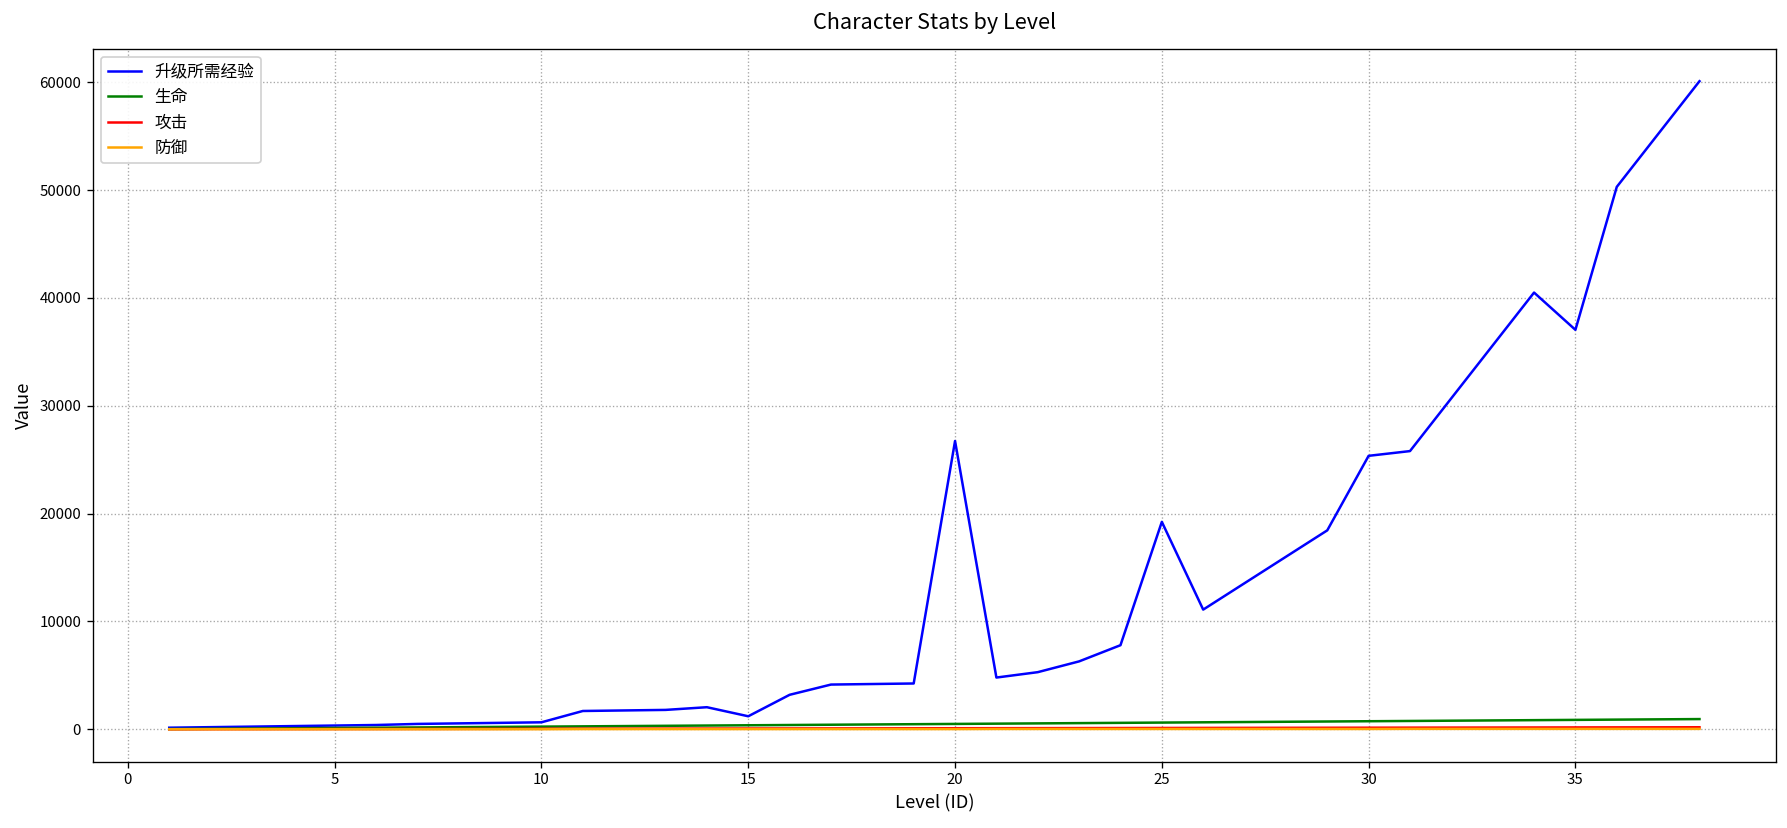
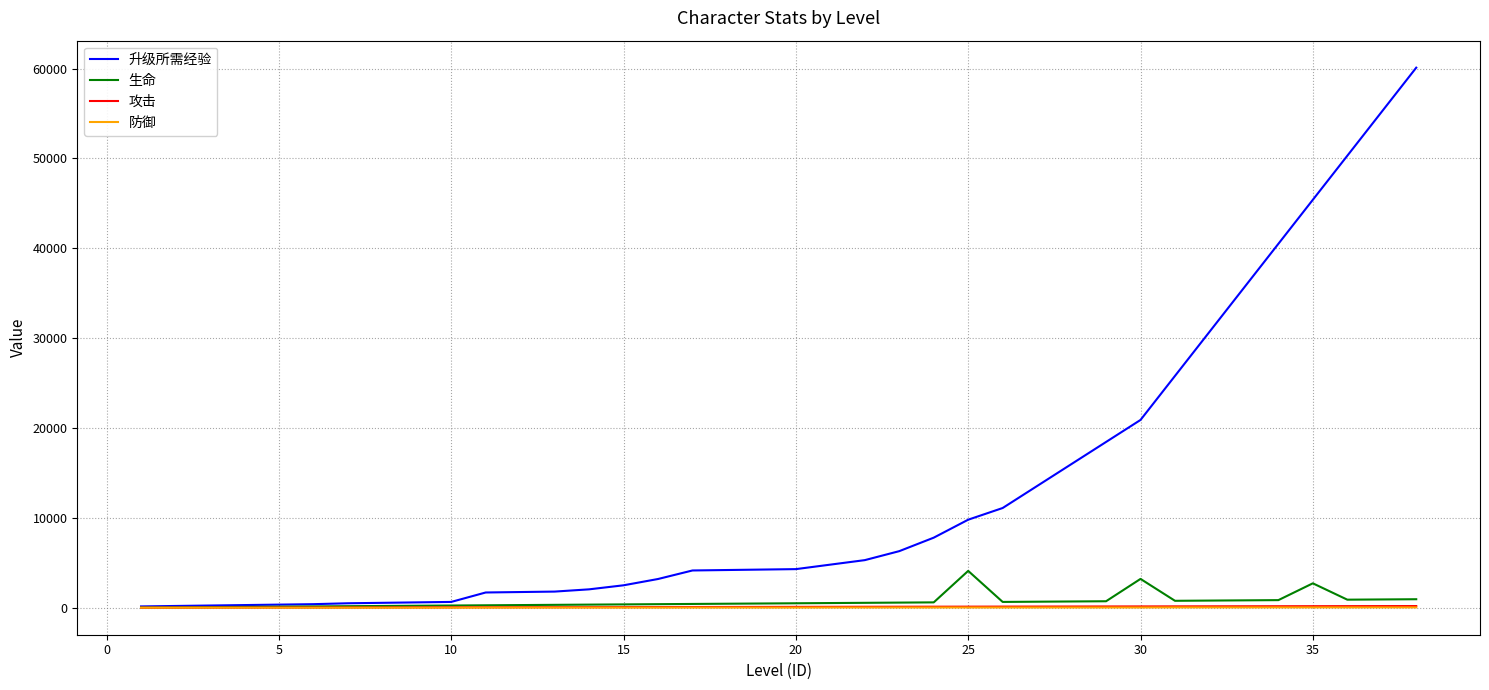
  {
    "升级所需经验": {
      "10": 1000,
-     "15": 1000,
-     "20": 27000,
-     "25": 19000,
-     "30": 25000,
-     "35": 37000
+     "15": 3000,
+     "20": 4000,
+     "25": 10000,
+     "30": 21000,
+     "35": 45000
    },
    "生命": {
      "15": 0,
      "20": 1000,
-     "25": 1000,
-     "30": 1000,
-     "35": 1000
+     "25": 4000,
+     "30": 3000,
+     "35": 3000
    }
  }
